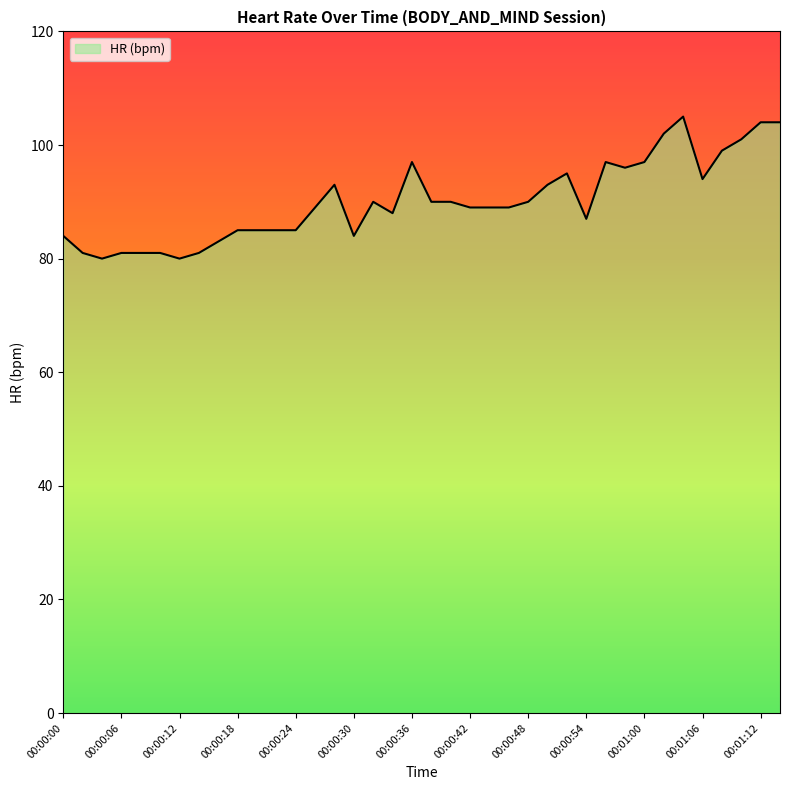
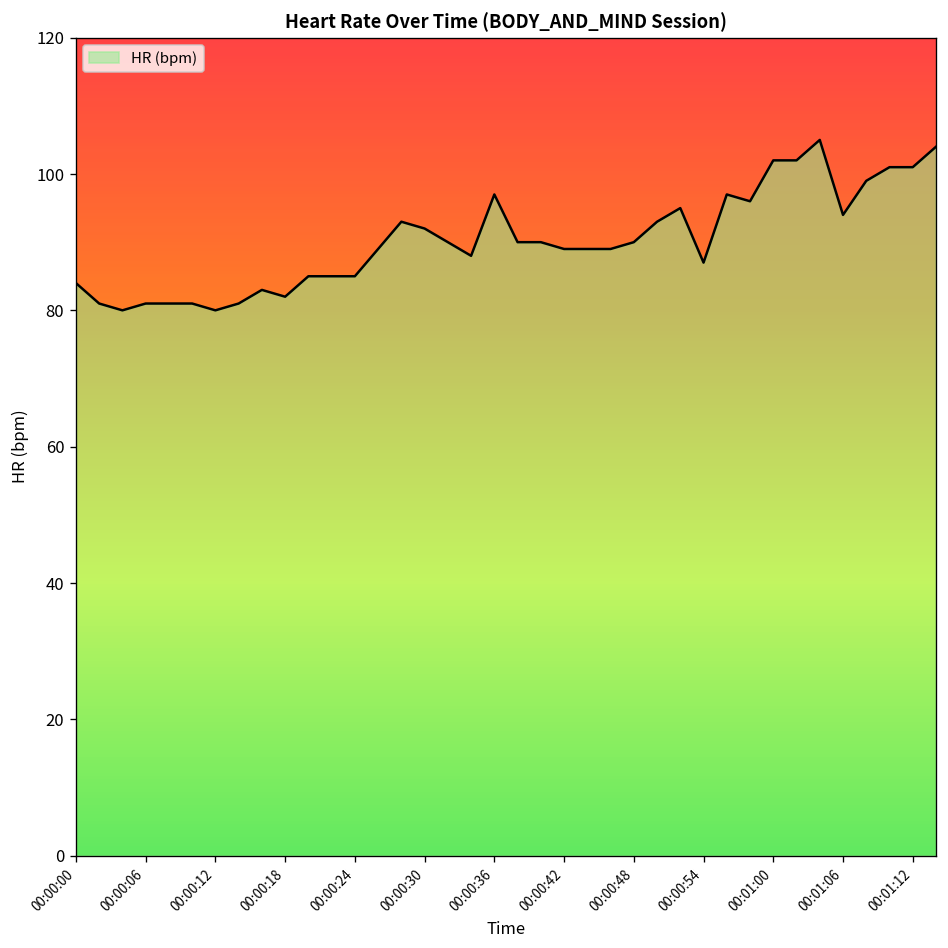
  {
    "00:00:00": 84,
    "00:00:06": 81,
    "00:00:12": 80,
-   "00:00:18": 85,
+   "00:00:18": 82,
    "00:00:24": 85,
-   "00:00:30": 84,
+   "00:00:30": 92,
    "00:00:36": 97,
    "00:00:42": 89,
    "00:00:48": 90,
    "00:00:54": 87,
-   "00:01:00": 97,
+   "00:01:00": 102,
    "00:01:06": 94,
-   "00:01:12": 104
+   "00:01:12": 101
  }
